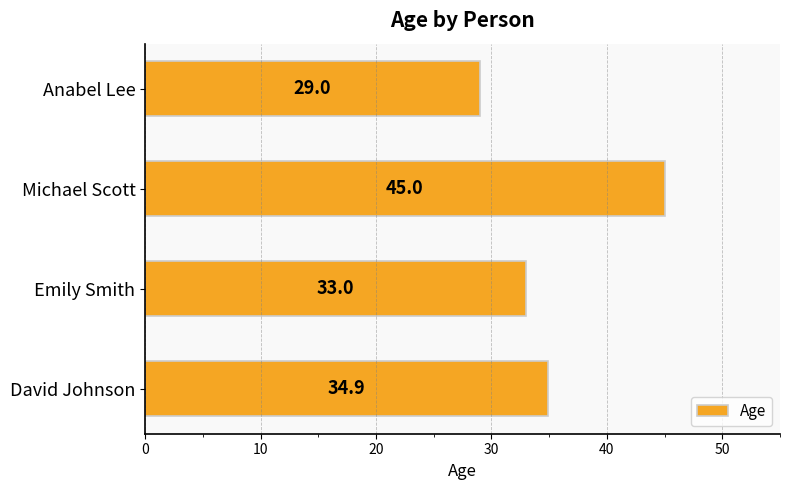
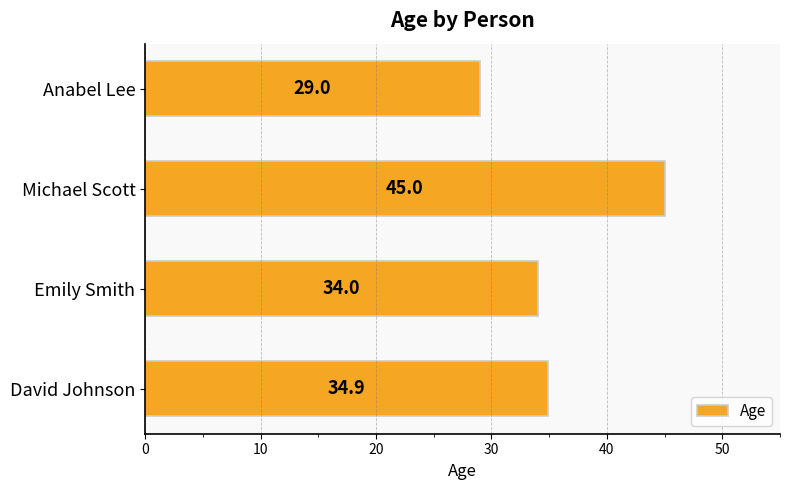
  {
    "Anabel Lee": 29.0,
    "Michael Scott": 45.0,
-   "Emily Smith": 33.0,
+   "Emily Smith": 34.0,
    "David Johnson": 34.9
  }
